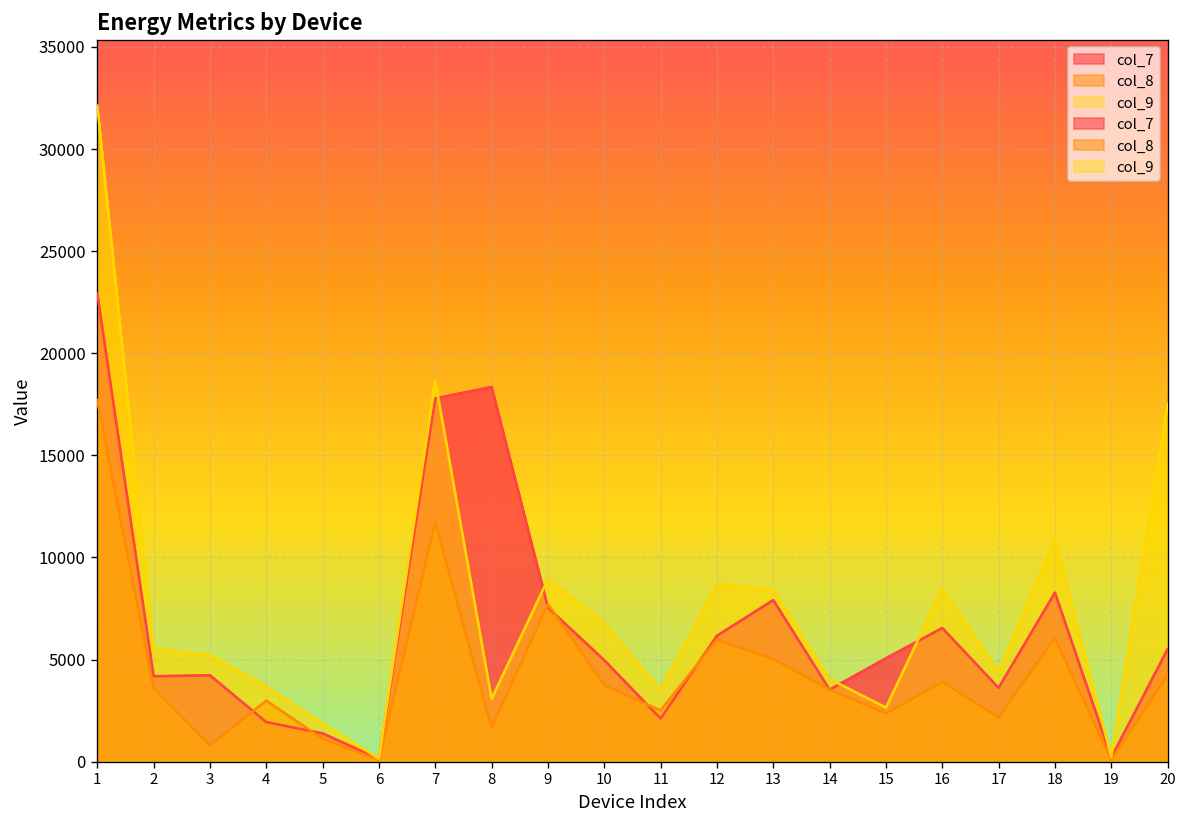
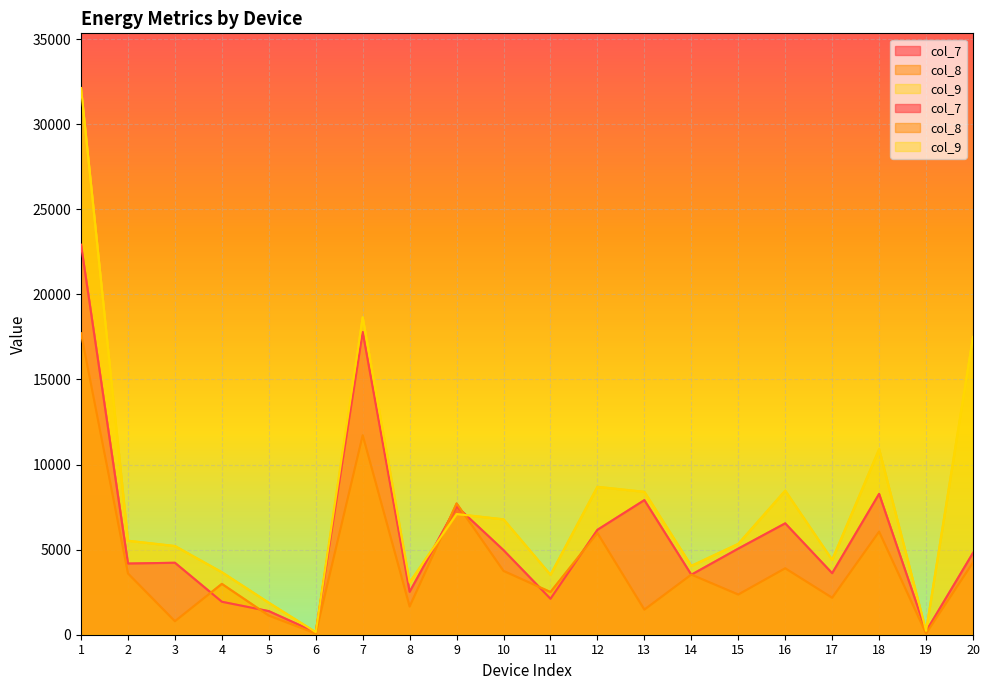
  {
    "col_7": {
      "1": 22900,
      "2": 4200,
      "3": 4200,
      "4": 1900,
      "5": 1400,
      "7": 17800,
-     "8": 18300,
+     "8": 2500,
      "9": 7500,
      "10": 5000,
      "11": 2100,
      "12": 6200,
      "13": 7900,
      "15": 5100,
      "16": 6500,
      "17": 3600,
      "18": 8300,
-     "20": 5500
+     "20": 4800
    },
    "col_8": {
      "1": 17700,
      "2": 3600,
      "3": 800,
      "4": 3000,
      "5": 1100,
      "7": 11700,
      "8": 1700,
      "9": 7700,
      "10": 3700,
      "11": 2500,
      "12": 6000,
-     "13": 5000,
+     "13": 1500,
      "15": 2400,
      "16": 3900,
      "17": 2200,
      "18": 6100,
      "20": 4200
    },
    "col_9": {
      "1": 32100,
      "2": 5500,
      "3": 5200,
      "4": 3700,
      "5": 1900,
      "7": 18700,
      "8": 3100,
-     "9": 8900,
+     "9": 7100,
      "10": 6800,
      "11": 3500,
      "12": 8700,
      "13": 8400,
      "14": 4000,
-     "15": 2600,
+     "15": 5300,
      "16": 8500,
      "17": 4400,
      "18": 10900,
      "20": 17500
    }
  }
